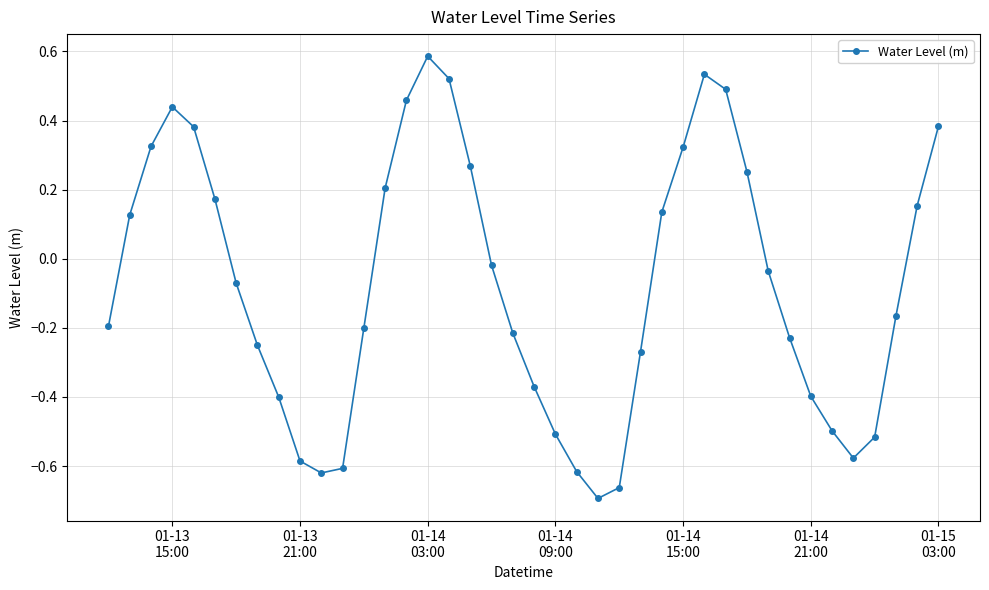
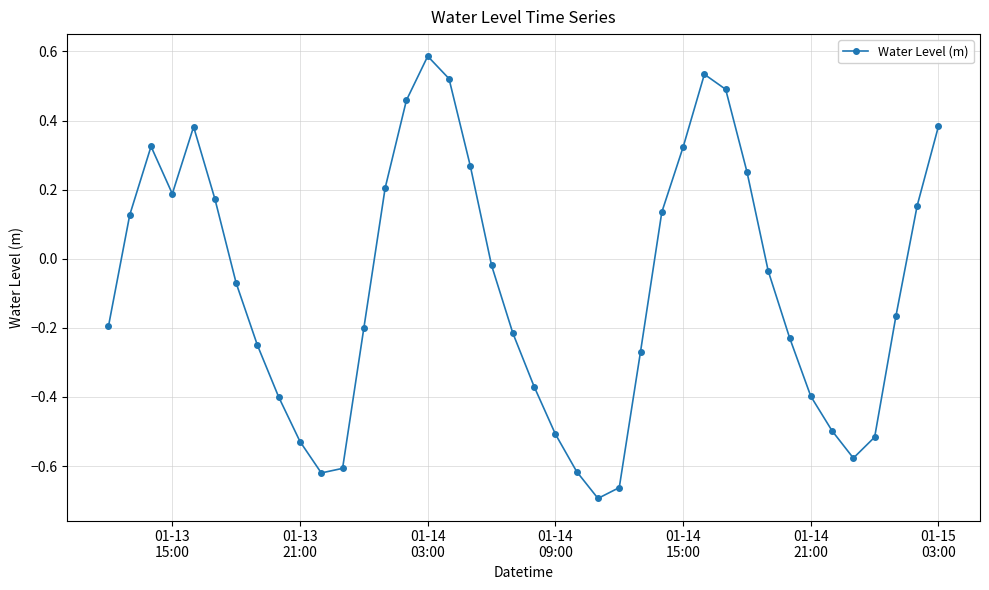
  {
-   "01-13 15:00": 0.44,
-   "01-13 21:00": -0.59,
+   "01-13 15:00": 0.19,
+   "01-13 21:00": -0.53,
    "01-14 03:00": 0.59,
    "01-14 09:00": -0.51,
    "01-14 15:00": 0.32,
    "01-14 21:00": -0.40,
    "01-15 03:00": 0.38
  }
